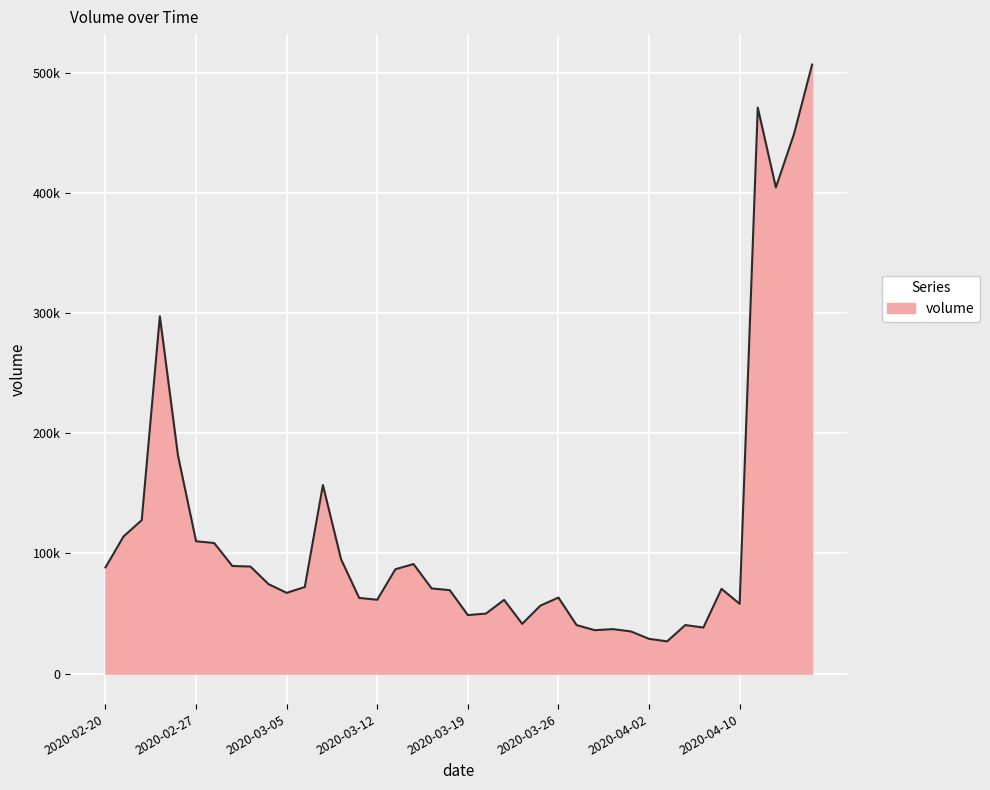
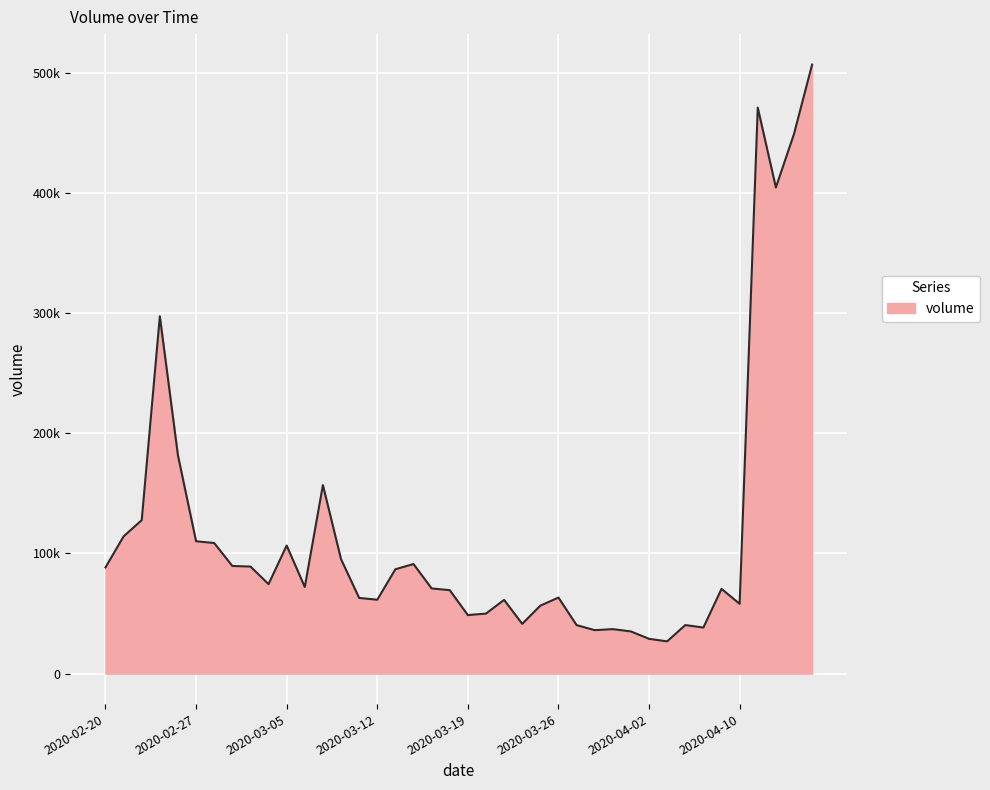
  {
    "2020-02-20": 88000,
    "2020-02-27": 110000,
-   "2020-03-05": 67000,
+   "2020-03-05": 107000,
    "2020-03-12": 61000,
    "2020-03-19": 49000,
    "2020-03-26": 63000,
    "2020-04-02": 29000,
    "2020-04-10": 58000
  }
